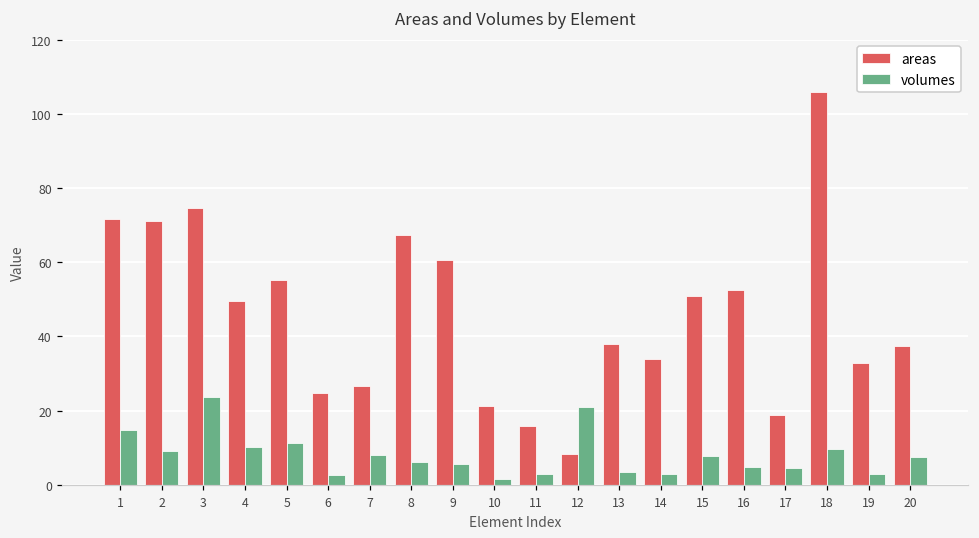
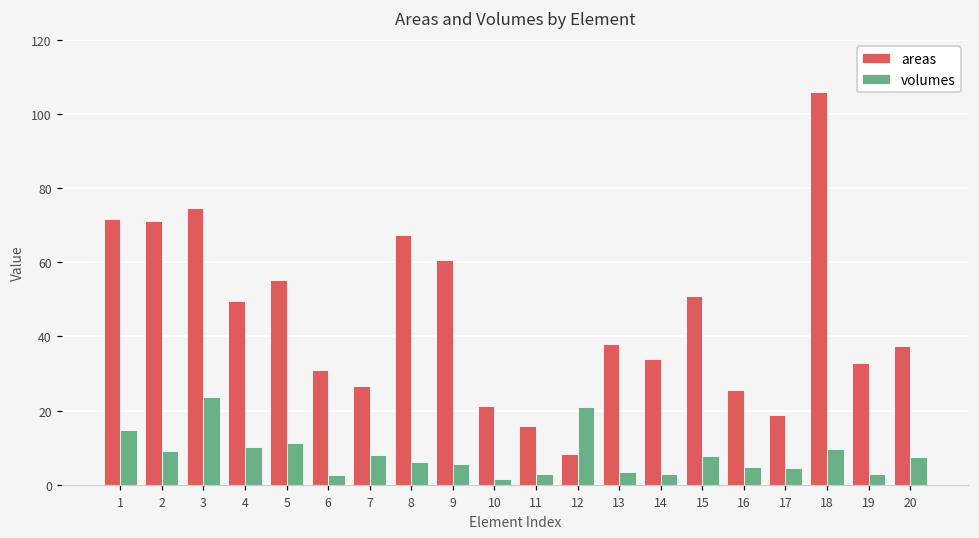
  {
    "areas": {
      "1": 72,
      "2": 71,
      "3": 75,
      "4": 50,
      "5": 55,
-     "6": 25,
+     "6": 31,
      "7": 27,
      "8": 67,
      "9": 61,
      "10": 21,
      "11": 16,
      "12": 8,
      "13": 38,
      "14": 34,
      "15": 51,
-     "16": 53,
+     "16": 26,
      "17": 19,
      "18": 106,
      "19": 33,
      "20": 38
    },
    "volumes": {
      "1": 15,
      "2": 9,
      "3": 24,
      "4": 10,
      "5": 11,
      "6": 3,
      "7": 8,
      "8": 6,
      "9": 6,
      "10": 2,
      "11": 3,
      "12": 21,
      "13": 3,
      "14": 3,
      "15": 8,
      "16": 5,
      "17": 5,
      "18": 10,
      "19": 3,
      "20": 7
    }
  }
